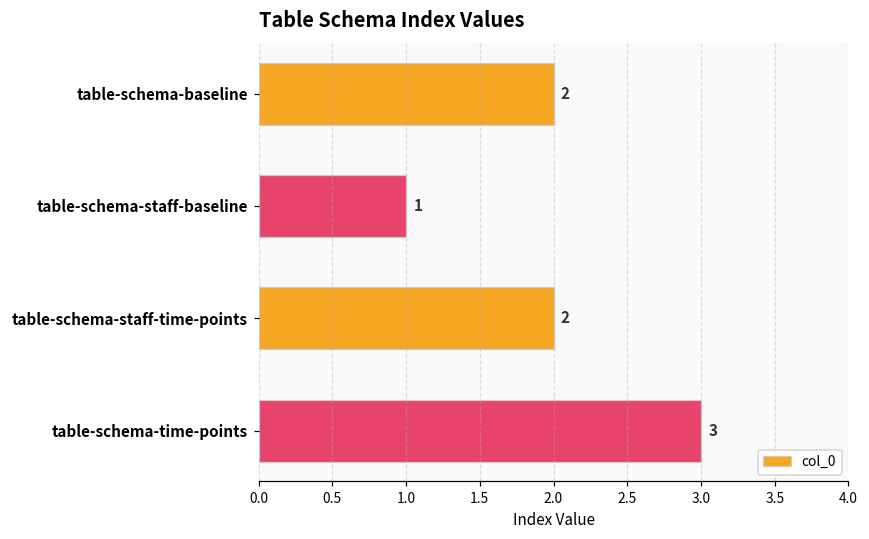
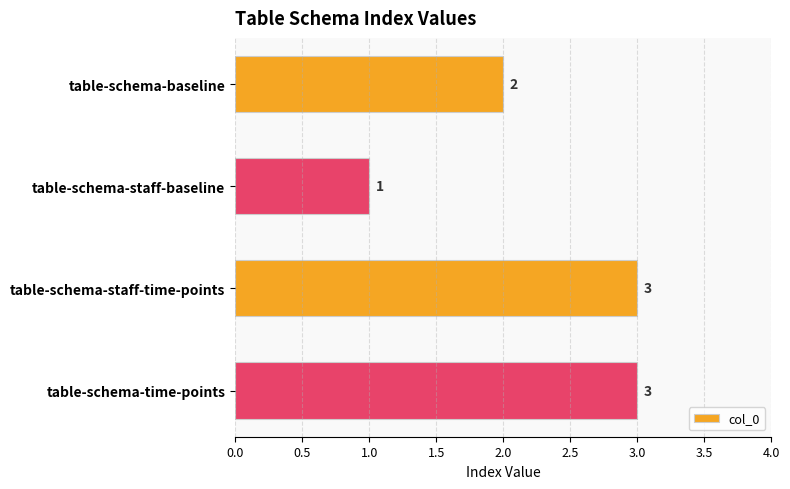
  {
    "table-schema-baseline": 2,
    "table-schema-staff-baseline": 1,
-   "table-schema-staff-time-points": 2,
+   "table-schema-staff-time-points": 3,
    "table-schema-time-points": 3
  }
